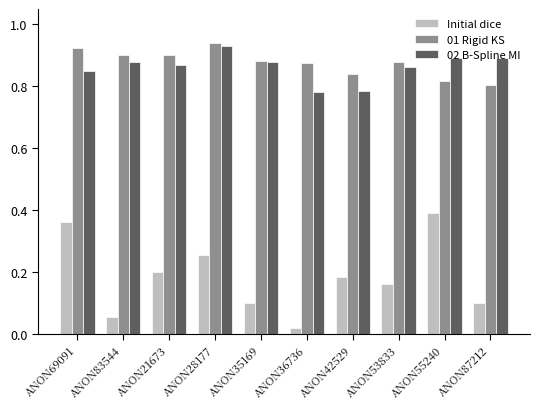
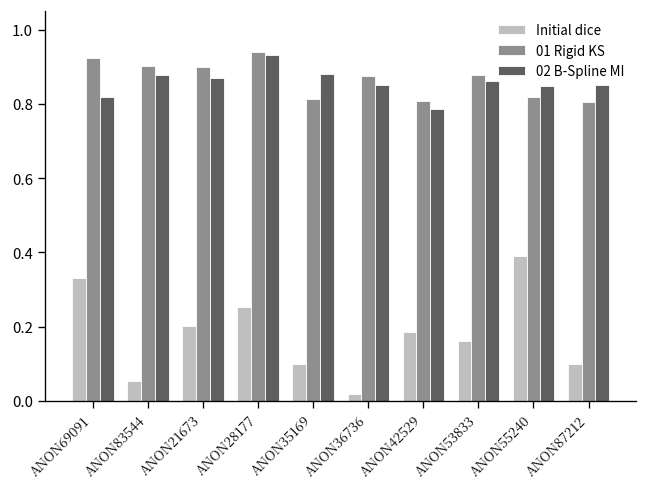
  {
    "Initial dice": {
-     "ANON69091": 0.36,
+     "ANON69091": 0.33,
      "ANON83544": 0.05,
      "ANON21673": 0.20,
      "ANON28177": 0.25,
      "ANON35169": 0.10,
      "ANON36736": 0.02,
      "ANON42529": 0.19,
      "ANON53833": 0.16,
      "ANON55240": 0.39,
      "ANON87212": 0.10
    },
    "01 Rigid KS": {
      "ANON69091": 0.92,
      "ANON83544": 0.90,
      "ANON21673": 0.90,
      "ANON28177": 0.94,
-     "ANON35169": 0.88,
+     "ANON35169": 0.81,
      "ANON36736": 0.87,
-     "ANON42529": 0.84,
+     "ANON42529": 0.81,
      "ANON53833": 0.88,
      "ANON55240": 0.82,
      "ANON87212": 0.80
    },
    "02 B-Spline MI": {
-     "ANON69091": 0.85,
+     "ANON69091": 0.82,
      "ANON83544": 0.88,
      "ANON21673": 0.87,
      "ANON28177": 0.93,
      "ANON35169": 0.88,
-     "ANON36736": 0.78,
+     "ANON36736": 0.85,
      "ANON42529": 0.78,
      "ANON53833": 0.86,
-     "ANON55240": 0.89,
-     "ANON87212": 0.89
+     "ANON55240": 0.85,
+     "ANON87212": 0.85
    }
  }
